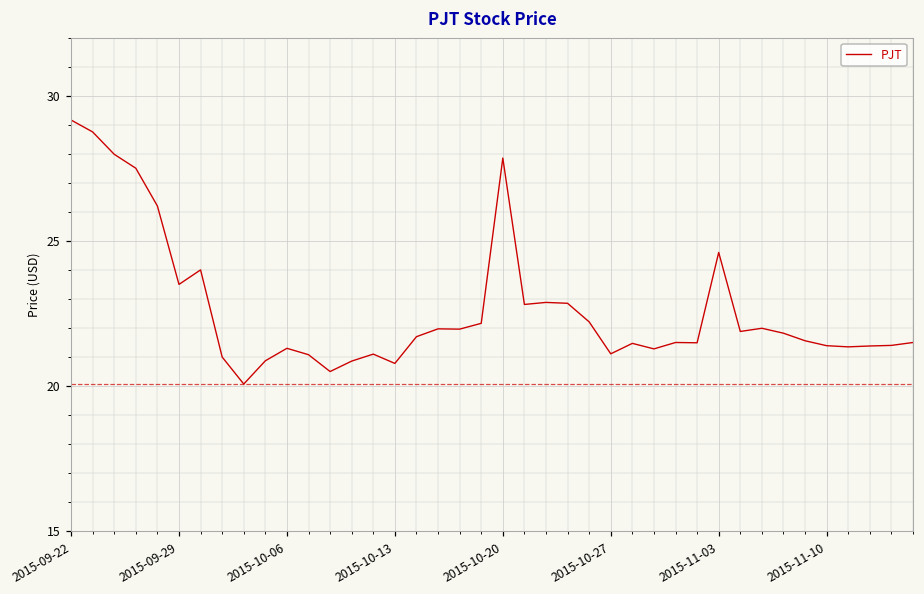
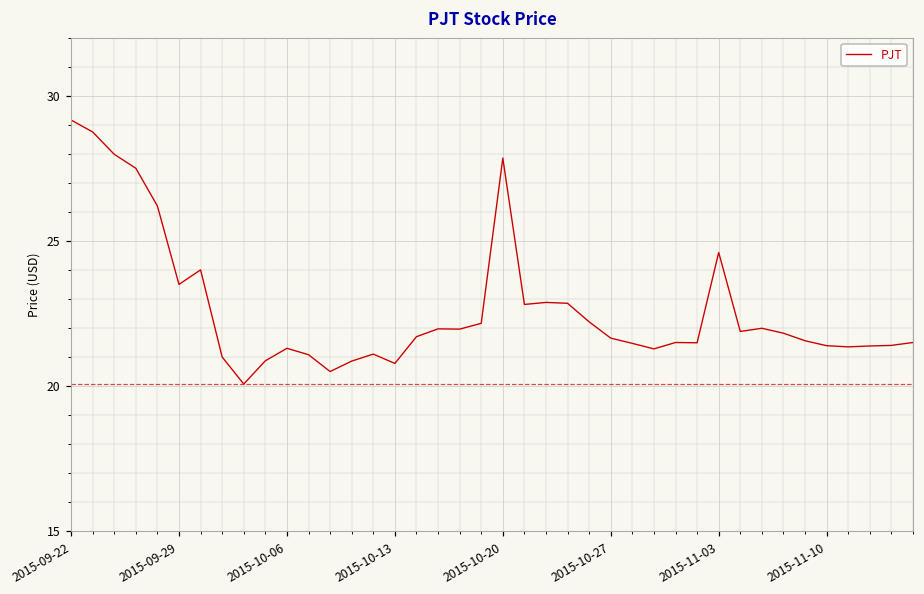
  {
    "2015-09-22": 29.2,
    "2015-09-29": 23.5,
    "2015-10-06": 21.3,
    "2015-10-13": 20.8,
    "2015-10-20": 27.8,
-   "2015-10-27": 21.1,
+   "2015-10-27": 21.7,
    "2015-11-03": 24.6,
    "2015-11-10": 21.4
  }
